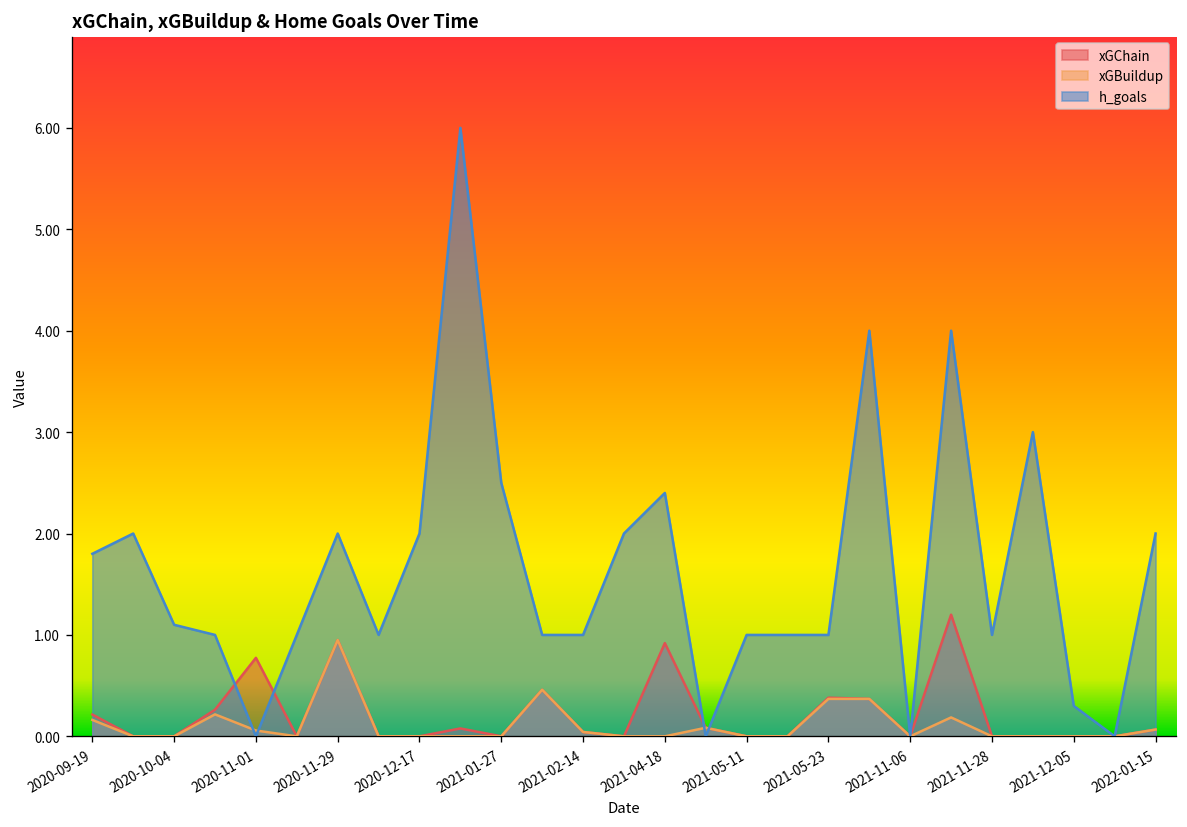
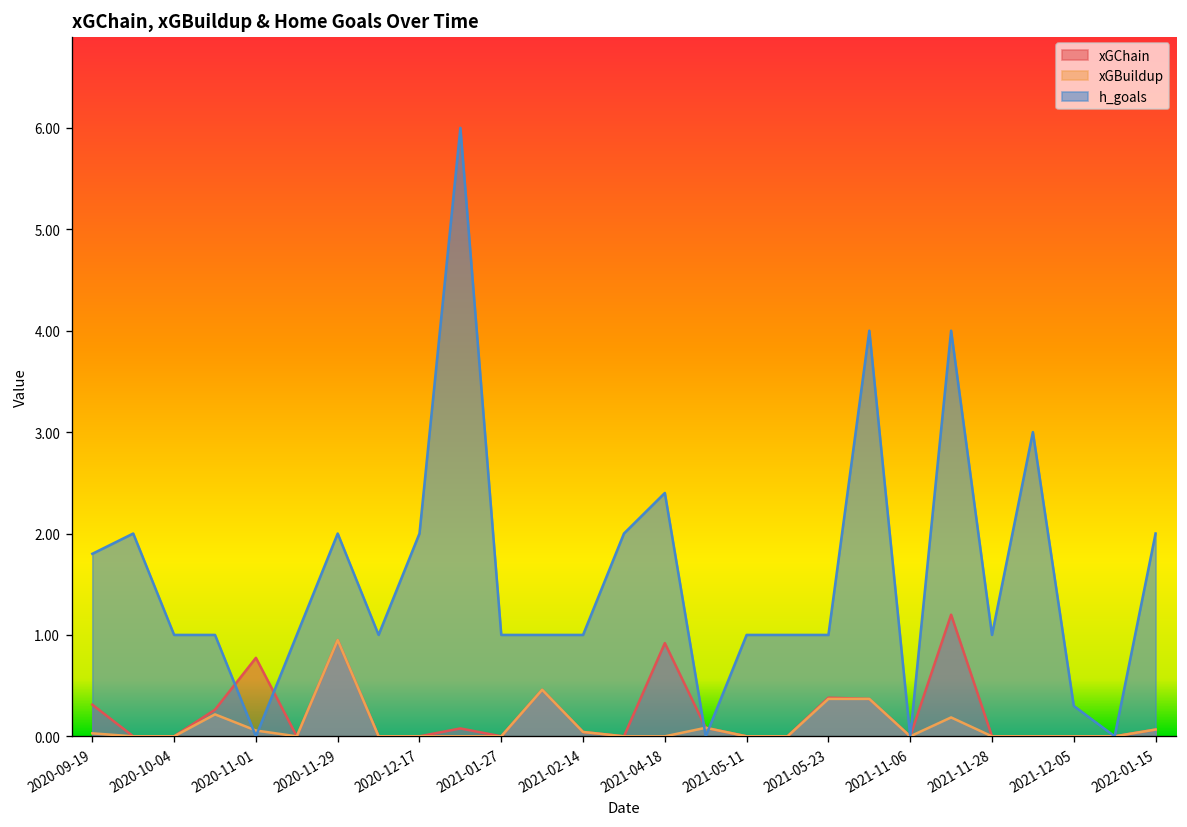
  {
    "xGChain": {
-     "2020-09-19": 0.2,
+     "2020-09-19": 0.3,
      "2020-11-01": 0.8,
      "2021-04-18": 0.9
    },
    "xGBuildup": {
-     "2020-09-19": 0.2,
+     "2020-09-19": 0.0,
      "2020-11-01": 0.1,
      "2021-04-18": 0.0
    },
    "h_goals": {
      "2020-09-19": 1.8,
-     "2020-10-04": 1.1,
+     "2020-10-04": 1.0,
      "2020-11-01": 0.0,
      "2020-11-29": 2.0,
      "2020-12-17": 2.0,
-     "2021-01-27": 2.5,
+     "2021-01-27": 1.0,
      "2021-02-14": 1.0,
      "2021-04-18": 2.4,
      "2021-05-11": 1.0,
      "2021-05-23": 1.0,
      "2021-11-28": 1.0,
      "2021-12-05": 0.3,
      "2022-01-15": 2.0
    }
  }
